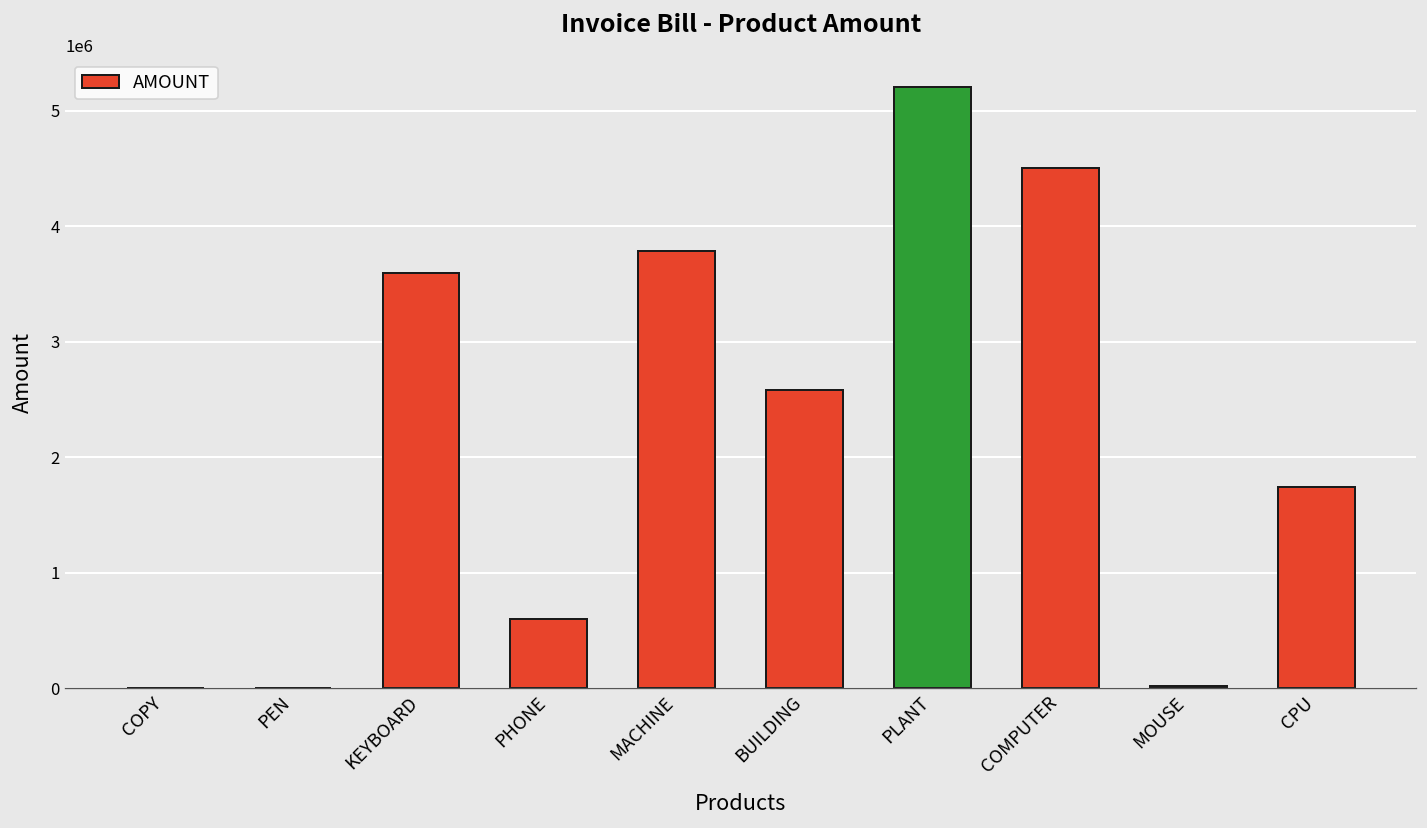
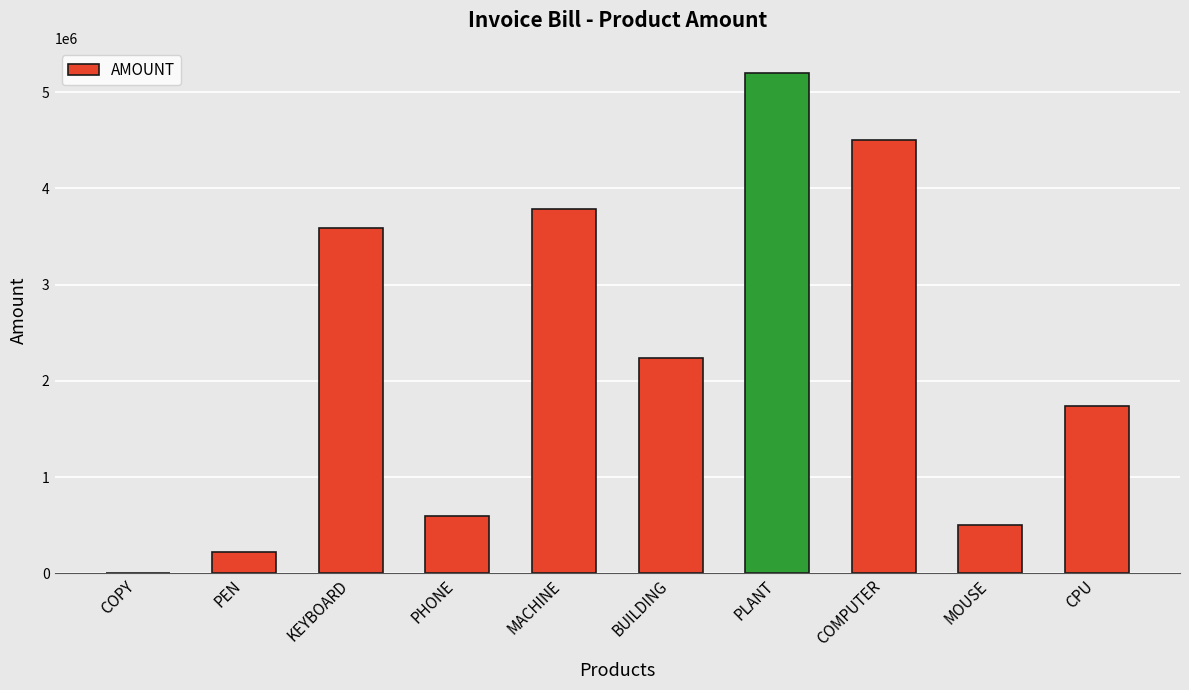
  {
-   "PEN": 0,
+   "PEN": 200000,
    "KEYBOARD": 3600000,
    "PHONE": 600000,
    "MACHINE": 3800000,
-   "BUILDING": 2600000,
+   "BUILDING": 2200000,
    "PLANT": 5200000,
    "COMPUTER": 4500000,
-   "MOUSE": 0,
+   "MOUSE": 500000,
    "CPU": 1700000
  }
